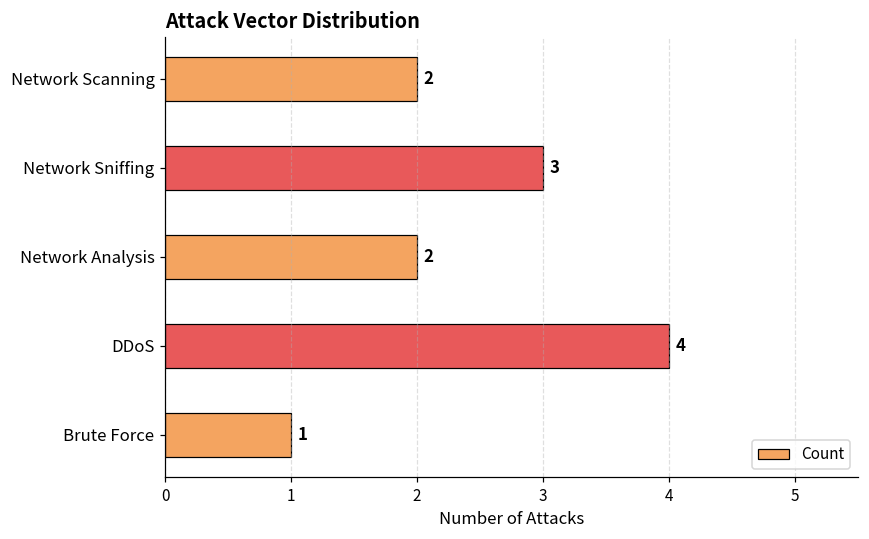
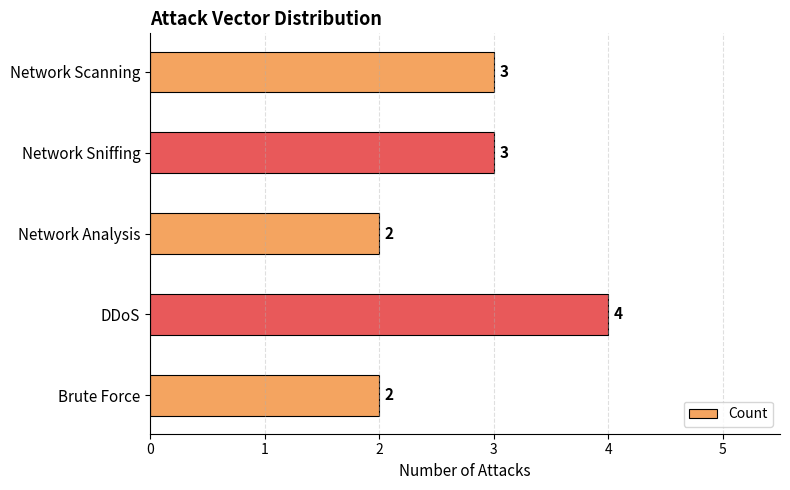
  {
-   "Network Scanning": 2,
+   "Network Scanning": 3,
    "Network Sniffing": 3,
    "Network Analysis": 2,
    "DDoS": 4,
-   "Brute Force": 1
+   "Brute Force": 2
  }
